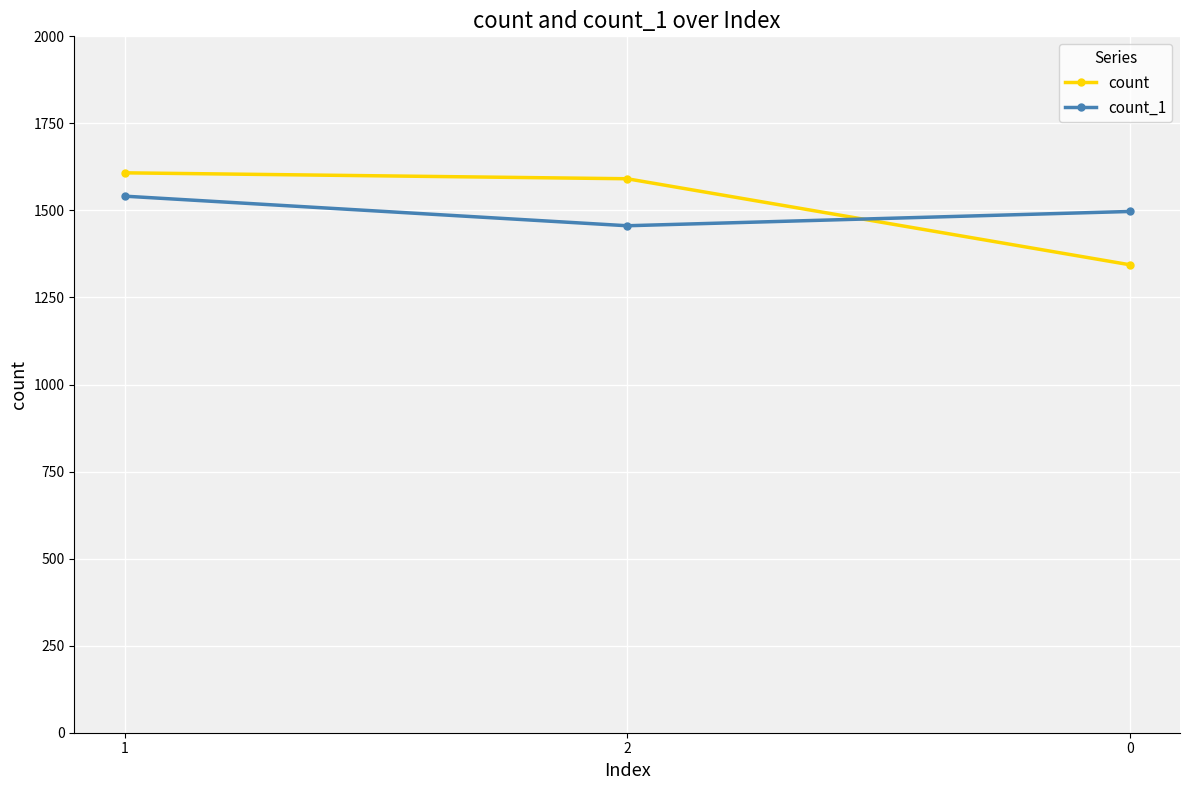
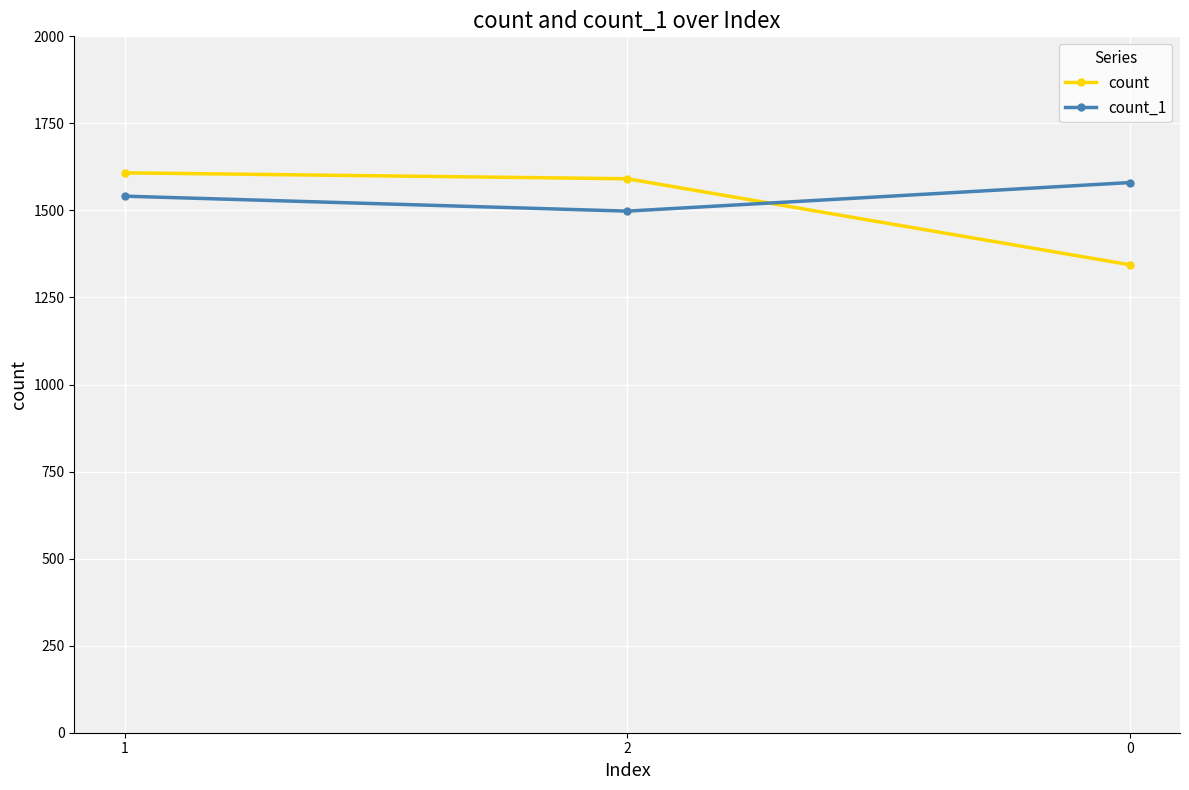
  {
    "count": {
      "1": 1610,
      "2": 1590,
      "0": 1340
    },
    "count_1": {
      "1": 1540,
-     "2": 1460,
-     "0": 1500
+     "2": 1500,
+     "0": 1580
    }
  }
